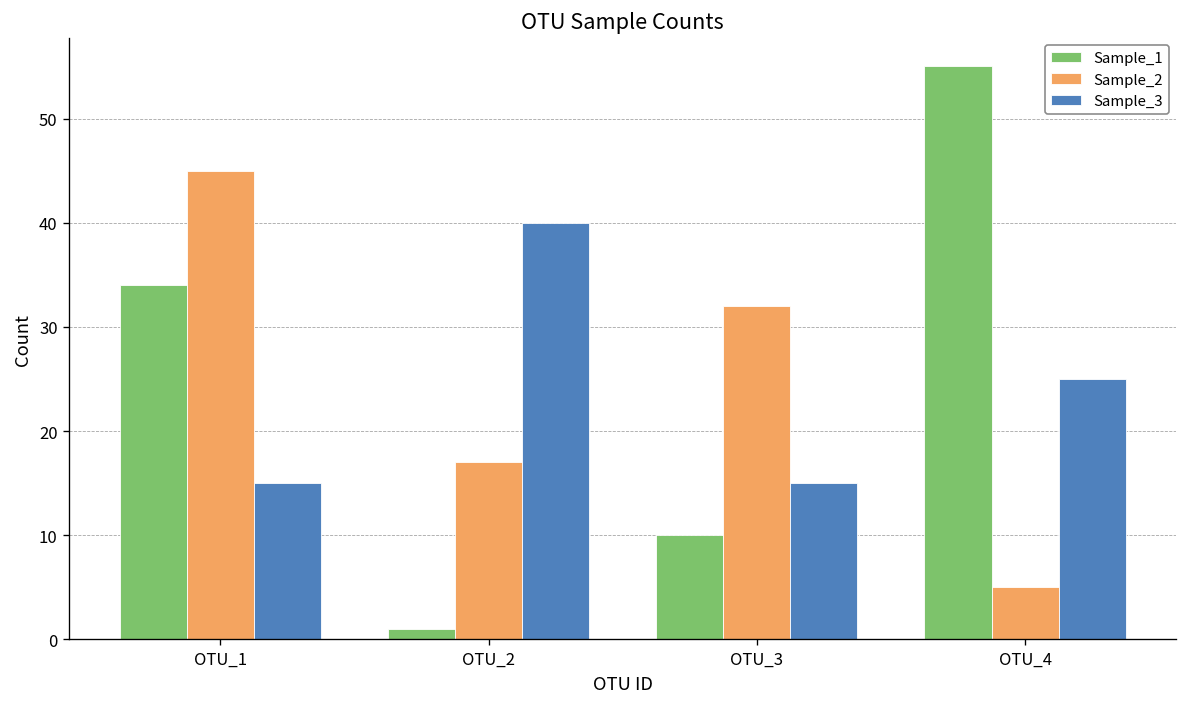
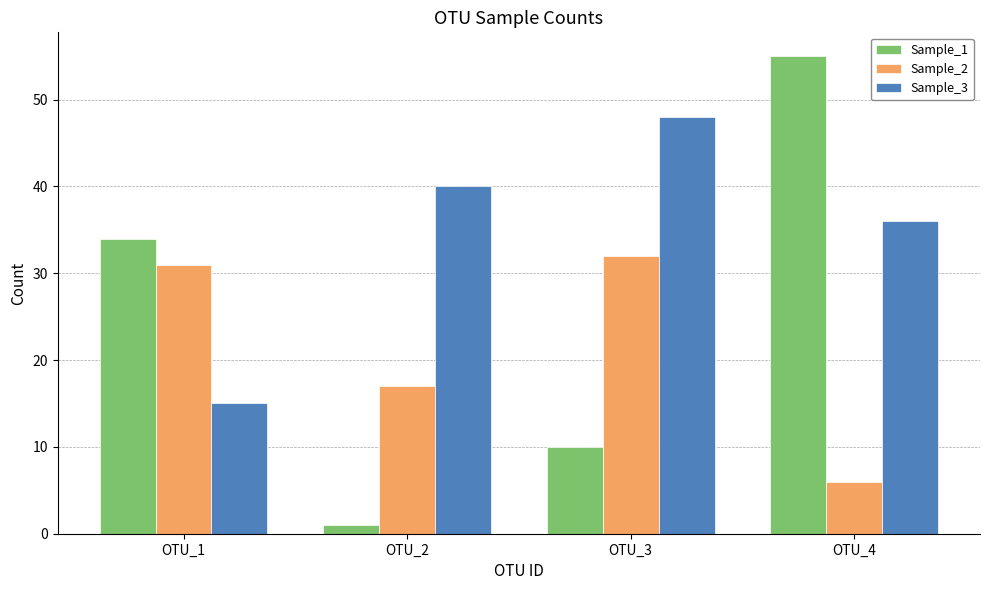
  {
    "Sample_1": {
      "OTU_1": 34,
      "OTU_2": 1,
      "OTU_3": 10,
      "OTU_4": 55
    },
    "Sample_2": {
-     "OTU_1": 45,
+     "OTU_1": 31,
      "OTU_2": 17,
      "OTU_3": 32,
-     "OTU_4": 5
+     "OTU_4": 6
    },
    "Sample_3": {
      "OTU_1": 15,
      "OTU_2": 40,
-     "OTU_3": 15,
-     "OTU_4": 25
+     "OTU_3": 48,
+     "OTU_4": 36
    }
  }
